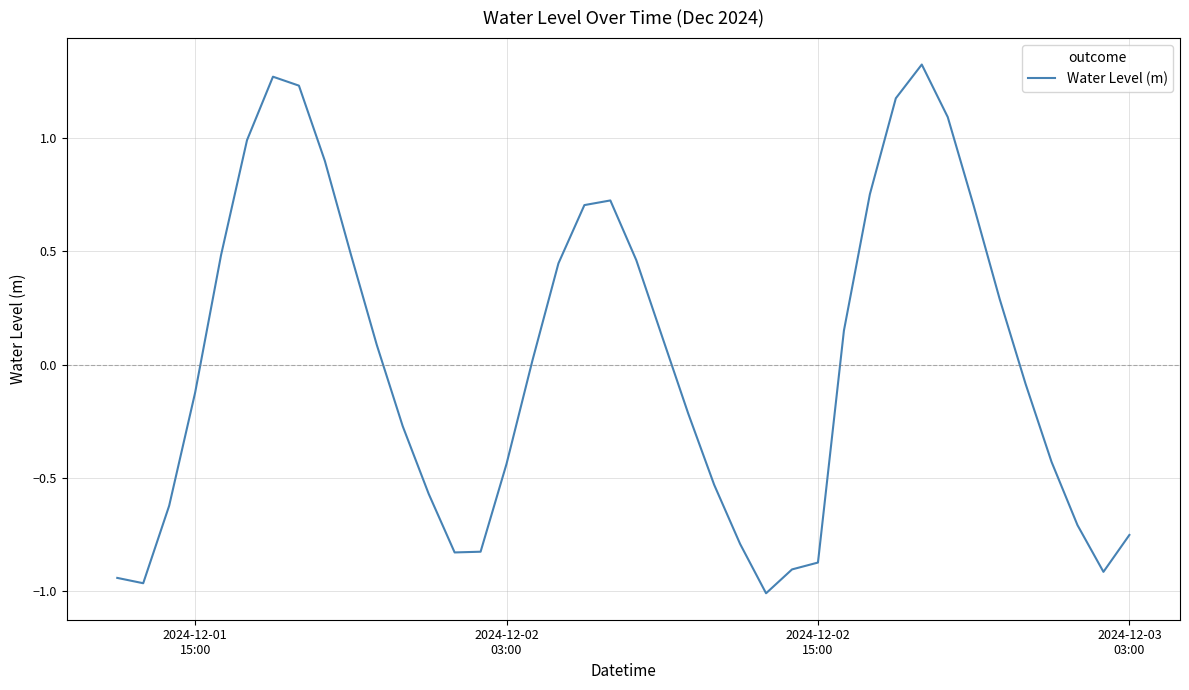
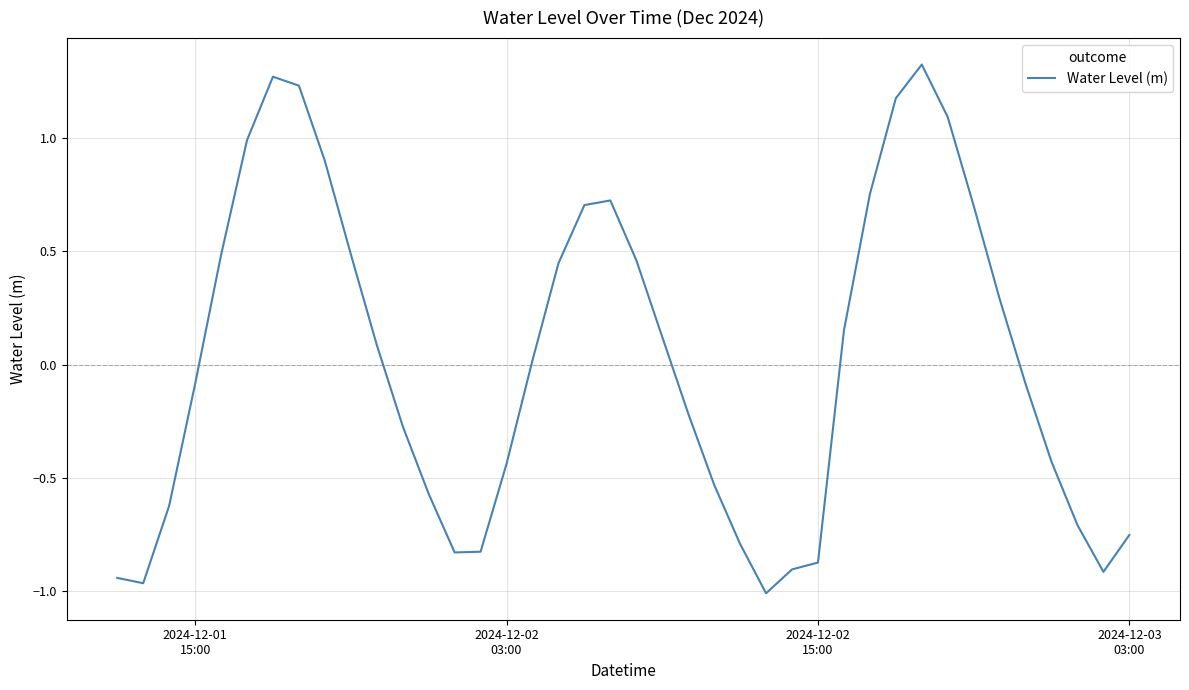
  {
-   "2024-12-01 15:00": -0.12,
+   "2024-12-01 15:00": -0.09,
    "2024-12-02 03:00": -0.44,
    "2024-12-02 15:00": -0.87,
    "2024-12-03 03:00": -0.75
  }
